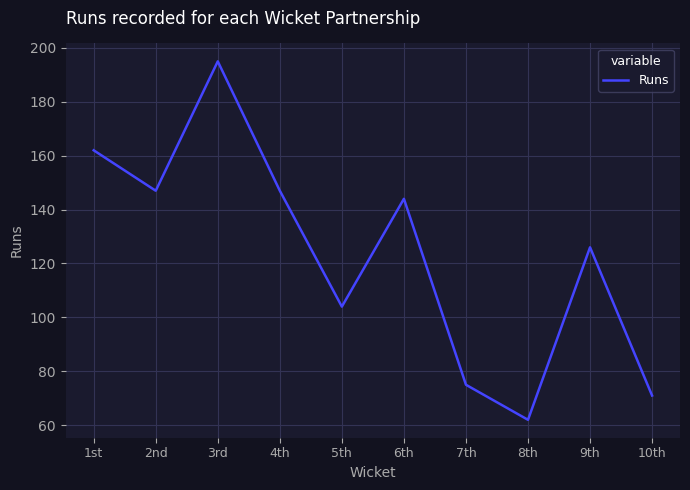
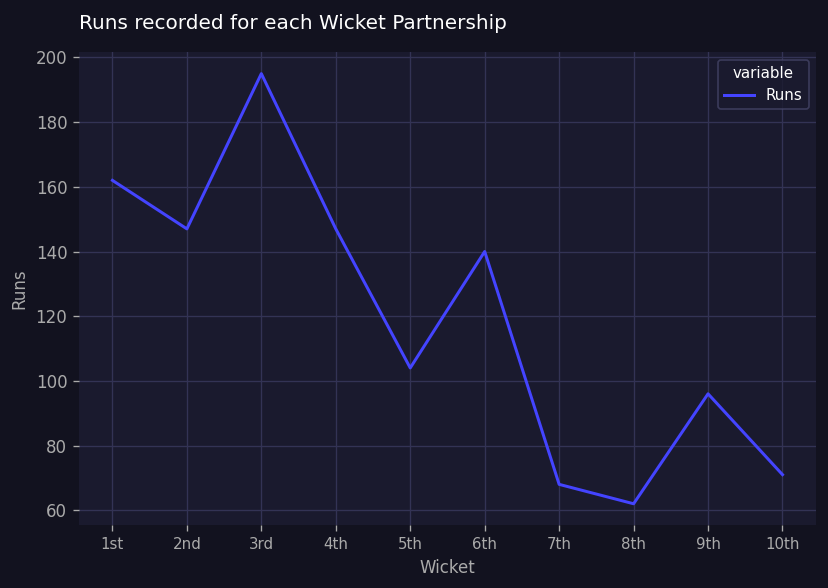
  {
    "1st": 162,
    "2nd": 147,
    "3rd": 195,
    "4th": 147,
    "5th": 104,
-   "6th": 144,
-   "7th": 75,
+   "6th": 140,
+   "7th": 68,
    "8th": 62,
-   "9th": 126,
+   "9th": 96,
    "10th": 71
  }
